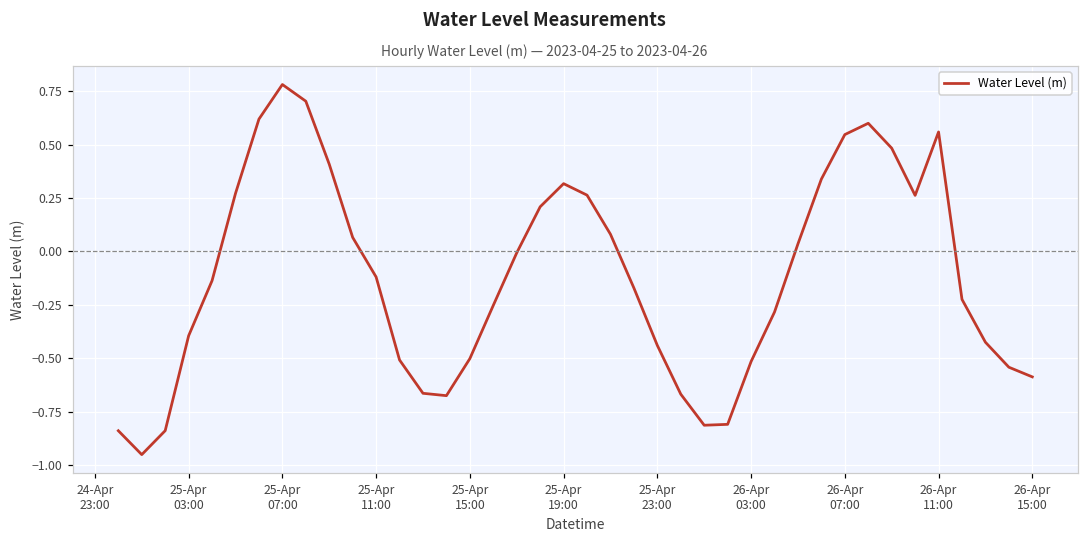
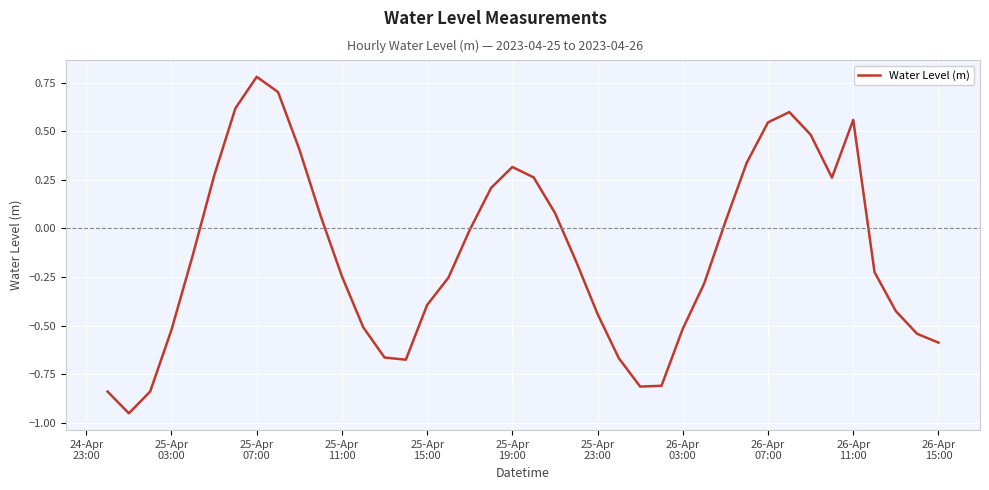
  {
-   "25-Apr 03:00": -0.40,
+   "25-Apr 03:00": -0.52,
    "25-Apr 07:00": 0.78,
-   "25-Apr 11:00": -0.12,
-   "25-Apr 15:00": -0.50,
+   "25-Apr 11:00": -0.25,
+   "25-Apr 15:00": -0.39,
    "25-Apr 19:00": 0.32,
    "25-Apr 23:00": -0.44,
    "26-Apr 03:00": -0.52,
    "26-Apr 07:00": 0.55,
    "26-Apr 11:00": 0.56,
    "26-Apr 15:00": -0.59
  }
